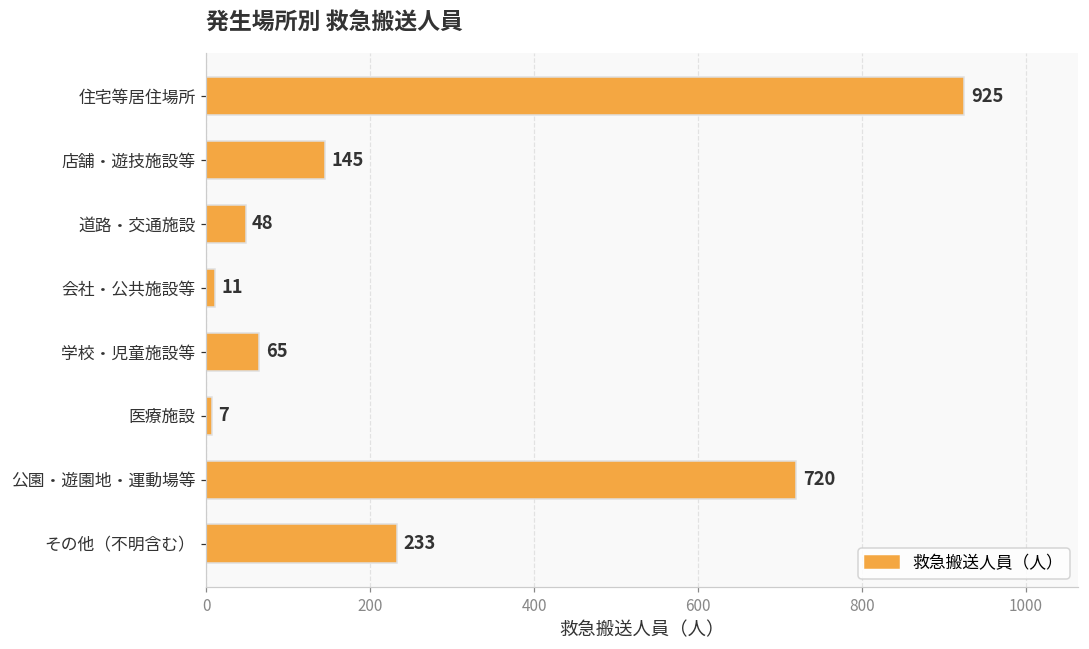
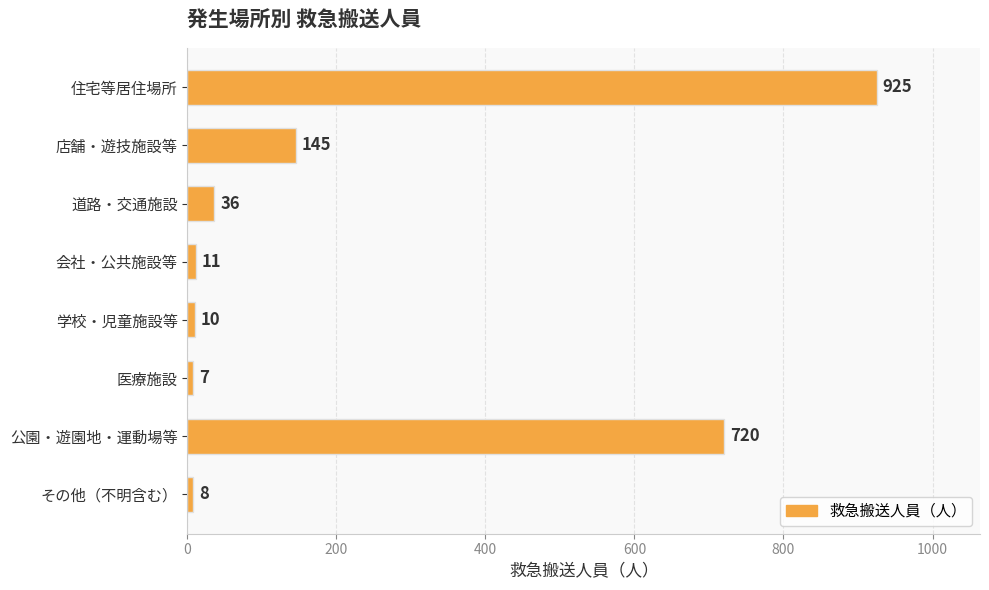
  {
    "住宅等居住場所": 925,
    "店舗・遊技施設等": 145,
-   "道路・交通施設": 48,
+   "道路・交通施設": 36,
    "会社・公共施設等": 11,
-   "学校・児童施設等": 65,
+   "学校・児童施設等": 10,
    "医療施設": 7,
    "公園・遊園地・運動場等": 720,
-   "その他（不明含む）": 233
+   "その他（不明含む）": 8
  }
